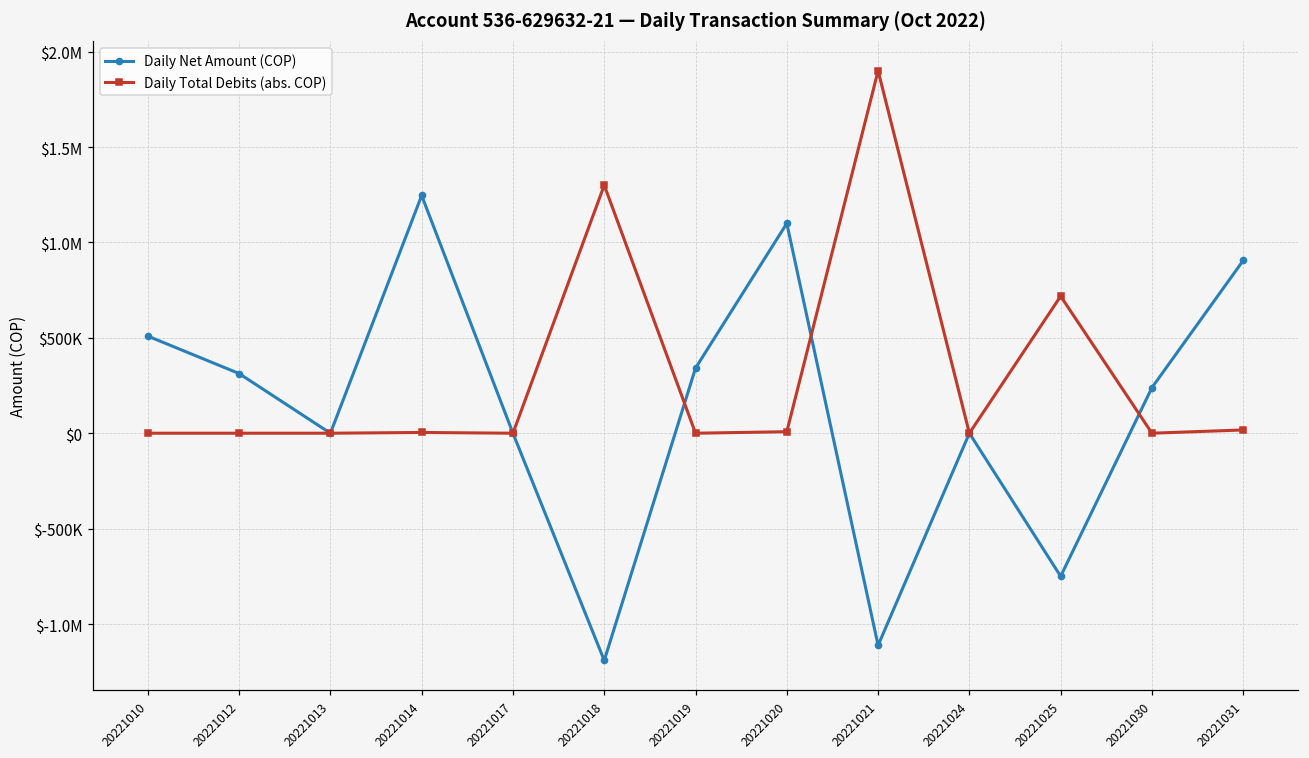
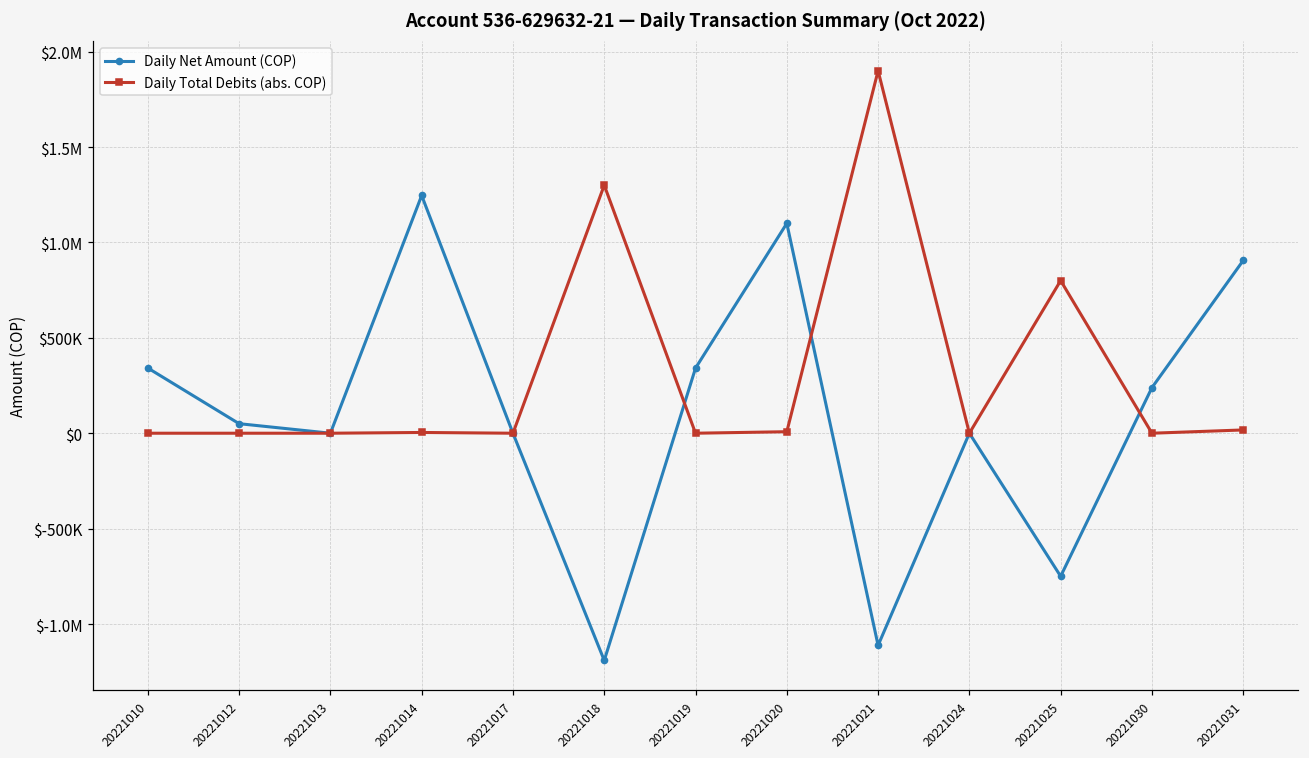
  {
    "Daily Net Amount (COP)": {
-     "20221010": "$510000",
-     "20221012": "$310000",
+     "20221010": "$340000",
+     "20221012": "$50000",
      "20221014": "$1250000",
      "20221018": "$-1190000",
      "20221019": "$340000",
      "20221020": "$1100000",
      "20221021": "$-1110000",
      "20221025": "$-750000",
      "20221030": "$240000",
      "20221031": "$910000"
    },
    "Daily Total Debits (abs. COP)": {
      "20221010": "$0",
      "20221012": "$0",
      "20221014": "$0",
      "20221018": "$1300000",
      "20221019": "$0",
      "20221020": "$10000",
      "20221021": "$1900000",
-     "20221025": "$720000",
+     "20221025": "$800000",
      "20221030": "$0",
      "20221031": "$20000"
    }
  }
